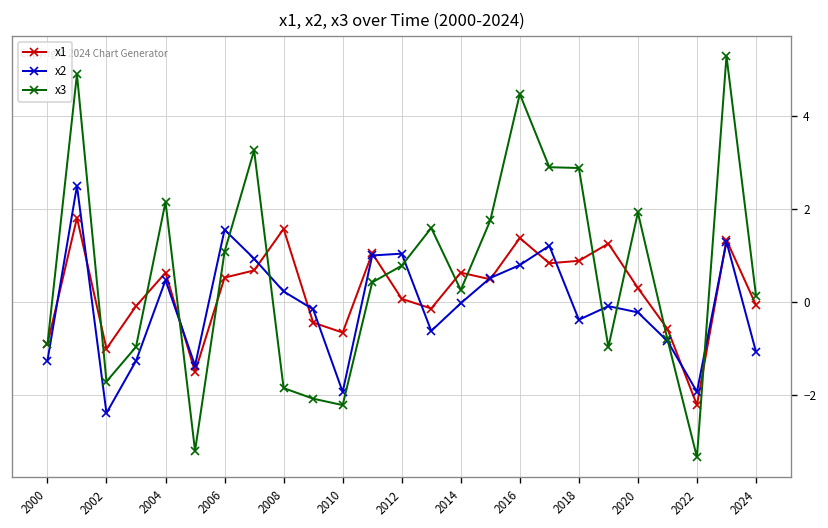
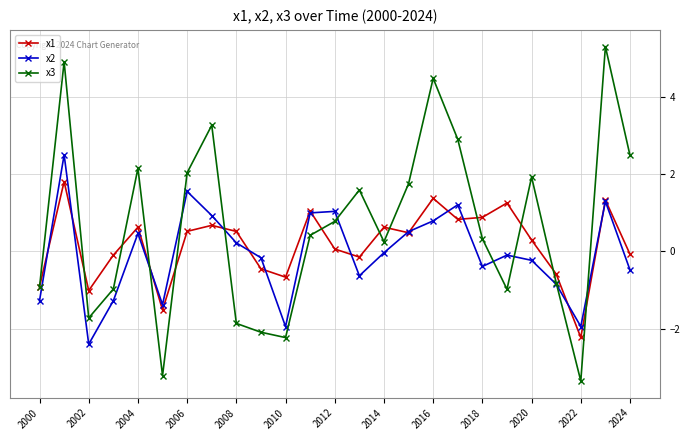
  {
    "x1": {
      "2002": -1.0,
      "2004": 0.6,
      "2006": 0.5,
-     "2008": 1.6,
+     "2008": 0.5,
      "2010": -0.7,
      "2012": 0.1,
      "2014": 0.6,
      "2016": 1.4,
      "2018": 0.9,
      "2020": 0.3,
      "2022": -2.2,
      "2024": -0.1
    },
    "x2": {
      "2000": -1.3,
      "2002": -2.4,
      "2004": 0.5,
      "2006": 1.6,
      "2008": 0.2,
      "2010": -1.9,
      "2012": 1.0,
      "2014": 0.0,
      "2016": 0.8,
      "2018": -0.4,
      "2020": -0.2,
      "2022": -1.9,
-     "2024": -1.1
+     "2024": -0.5
    },
    "x3": {
      "2002": -1.7,
      "2004": 2.1,
-     "2006": 1.1,
+     "2006": 2.0,
      "2008": -1.9,
      "2010": -2.2,
      "2012": 0.8,
      "2014": 0.3,
      "2016": 4.5,
-     "2018": 2.9,
+     "2018": 0.3,
      "2020": 1.9,
      "2022": -3.3,
-     "2024": 0.1
+     "2024": 2.5
    }
  }
